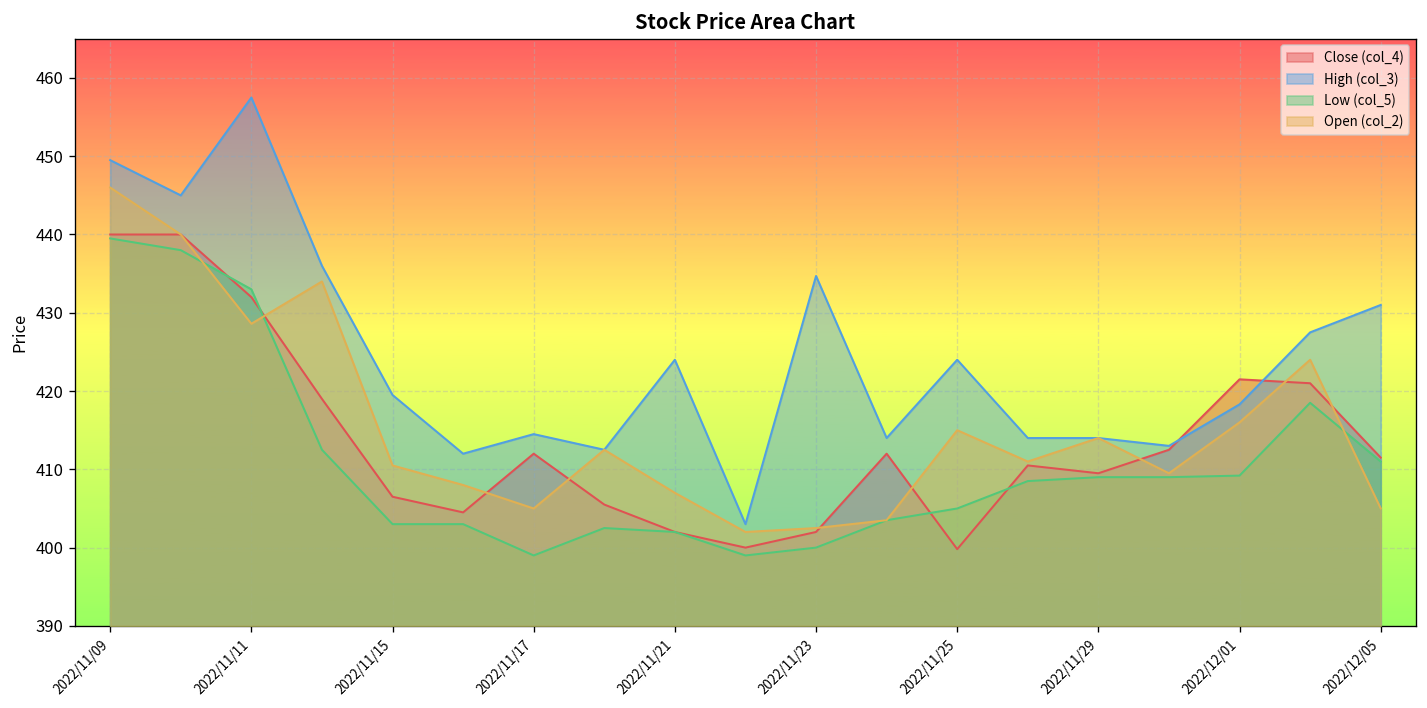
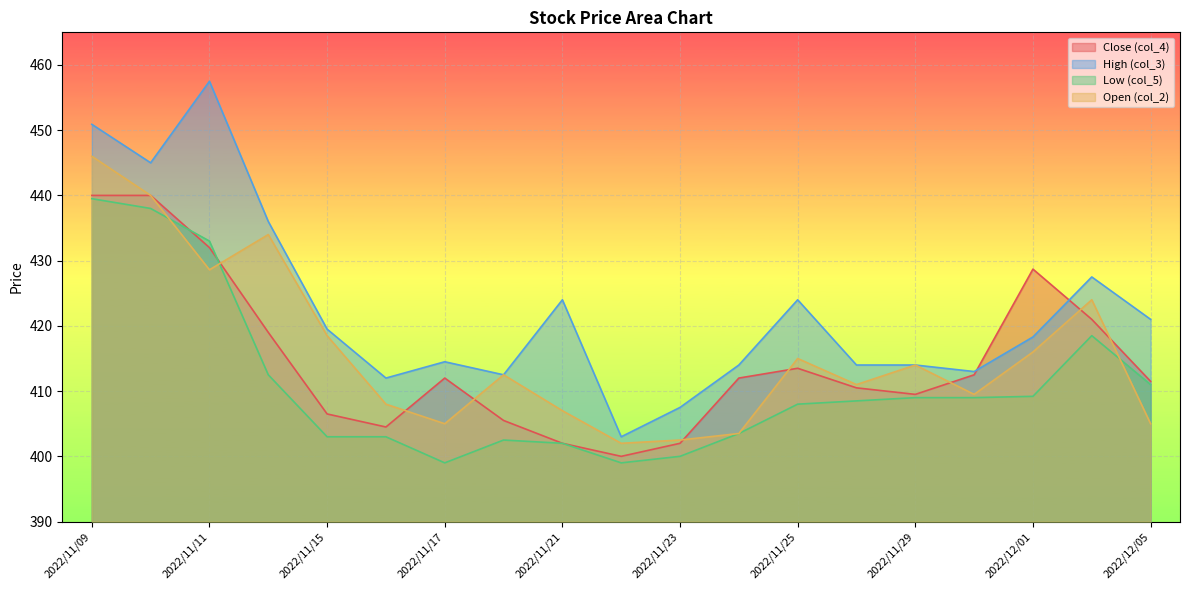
  {
    "Close (col_4)": {
      "2022/11/09": 440,
      "2022/11/11": 432,
      "2022/11/15": 407,
      "2022/11/17": 412,
      "2022/11/23": 402,
-     "2022/11/25": 400,
+     "2022/11/25": 414,
      "2022/11/29": 410,
-     "2022/12/01": 422,
+     "2022/12/01": 429,
      "2022/12/05": 412
    },
    "High (col_3)": {
-     "2022/11/09": 450,
+     "2022/11/09": 451,
      "2022/11/11": 458,
      "2022/11/15": 420,
      "2022/11/17": 415,
      "2022/11/21": 424,
-     "2022/11/23": 435,
+     "2022/11/23": 408,
      "2022/11/25": 424,
      "2022/12/01": 418,
-     "2022/12/05": 431
+     "2022/12/05": 421
    },
    "Low (col_5)": {
      "2022/11/09": 440,
      "2022/11/11": 433,
      "2022/11/15": 403,
      "2022/11/17": 399,
      "2022/11/23": 400,
-     "2022/11/25": 405,
+     "2022/11/25": 408,
      "2022/11/29": 409,
      "2022/12/01": 409,
      "2022/12/05": 411
    },
    "Open (col_2)": {
      "2022/11/09": 446,
      "2022/11/11": 429,
-     "2022/11/15": 411,
+     "2022/11/15": 419,
      "2022/11/17": 405,
      "2022/11/21": 407,
      "2022/11/23": 403,
      "2022/11/25": 415,
      "2022/12/01": 416,
      "2022/12/05": 405
    }
  }
